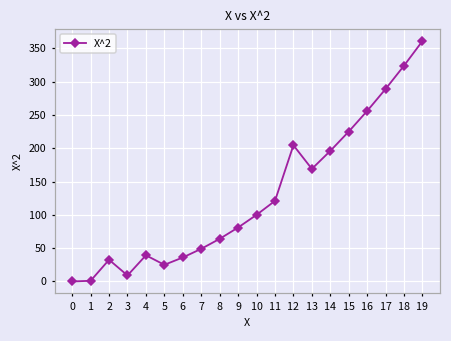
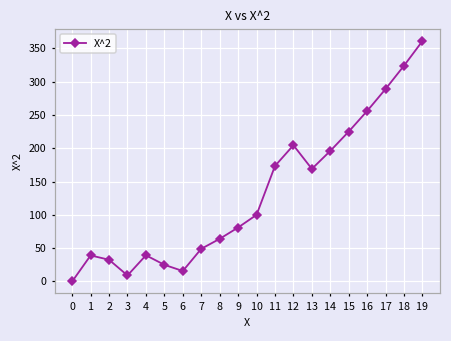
  {
    "0": 0,
-   "1": 0,
+   "1": 40,
    "2": 30,
    "3": 10,
    "4": 40,
    "5": 30,
-   "6": 40,
+   "6": 20,
    "7": 50,
    "8": 60,
    "9": 80,
    "10": 100,
-   "11": 120,
+   "11": 170,
    "12": 200,
    "13": 170,
    "14": 200,
    "15": 230,
    "16": 260,
    "17": 290,
    "18": 320,
    "19": 360
  }
